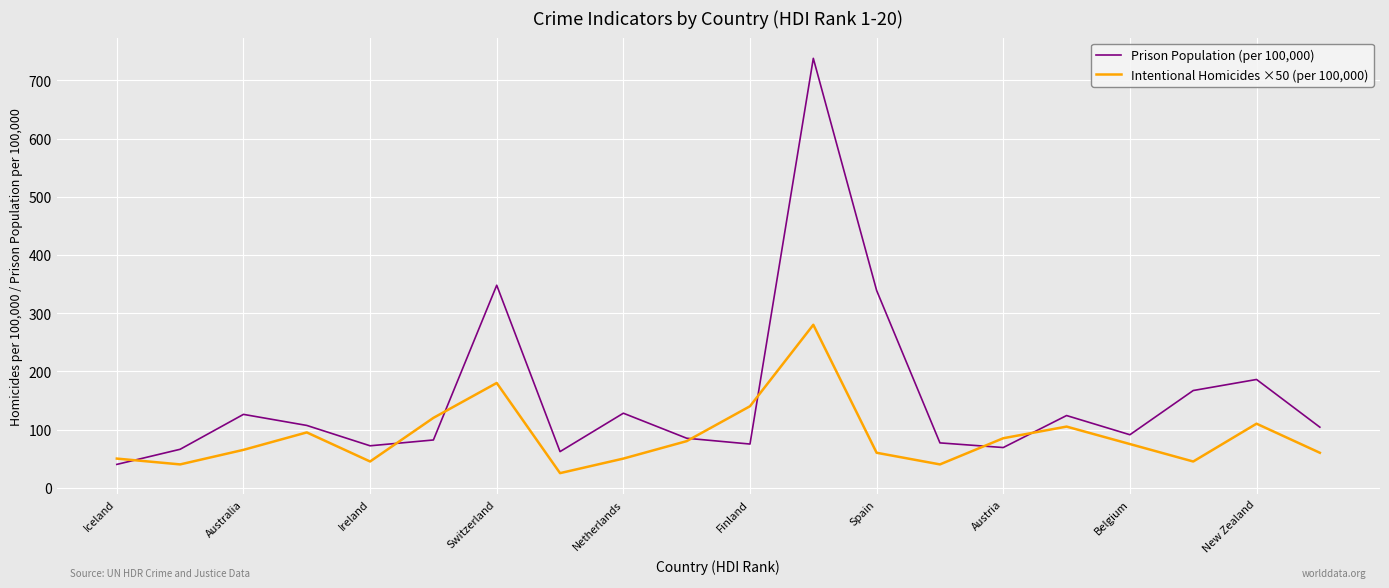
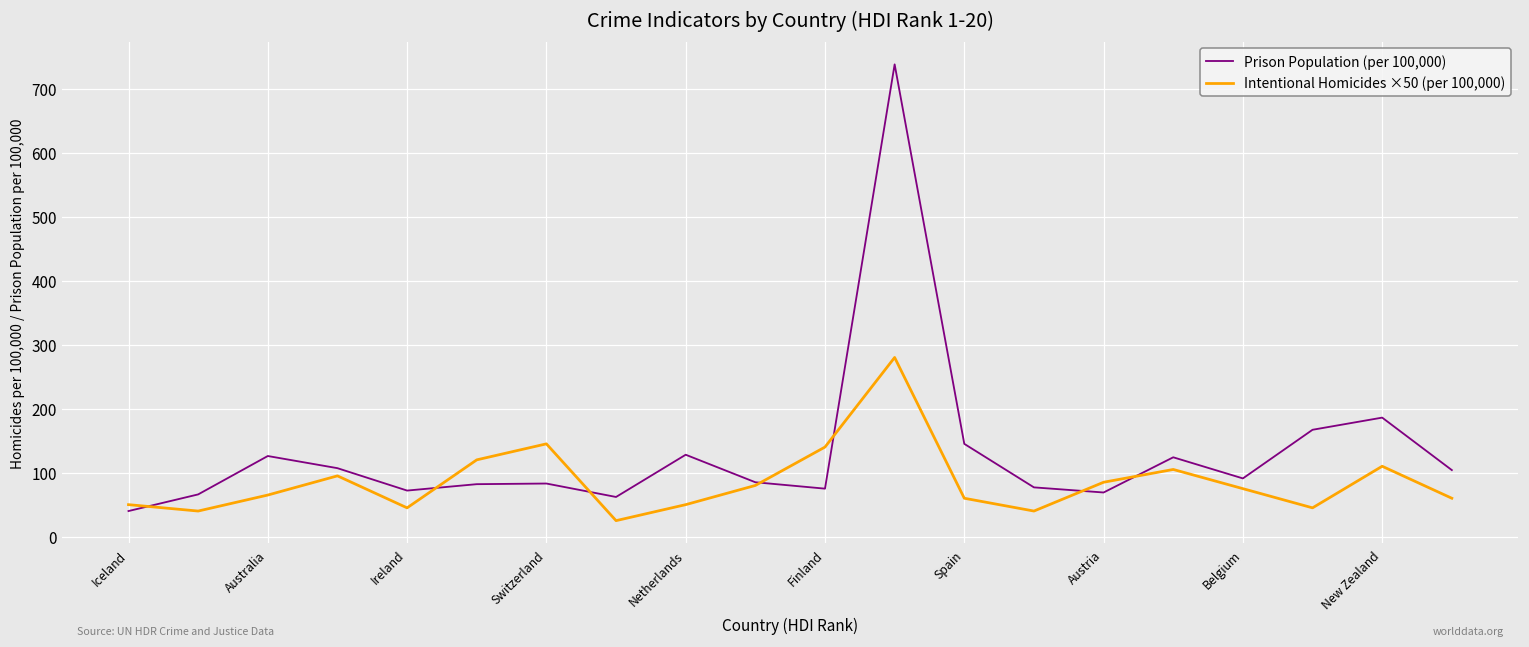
  {
    "Prison Population (per 100,000)": {
      "Iceland": 40,
      "Australia": 130,
      "Ireland": 70,
-     "Switzerland": 350,
+     "Switzerland": 80,
      "Netherlands": 130,
      "Finland": 80,
-     "Spain": 340,
+     "Spain": 150,
      "Austria": 70,
      "Belgium": 90,
      "New Zealand": 190
    },
    "Intentional Homicides ×50 (per 100,000)": {
      "Iceland": 50,
      "Australia": 70,
      "Ireland": 50,
-     "Switzerland": 180,
+     "Switzerland": 150,
      "Netherlands": 50,
      "Finland": 140,
      "Spain": 60,
      "Austria": 90,
      "Belgium": 80,
      "New Zealand": 110
    }
  }
